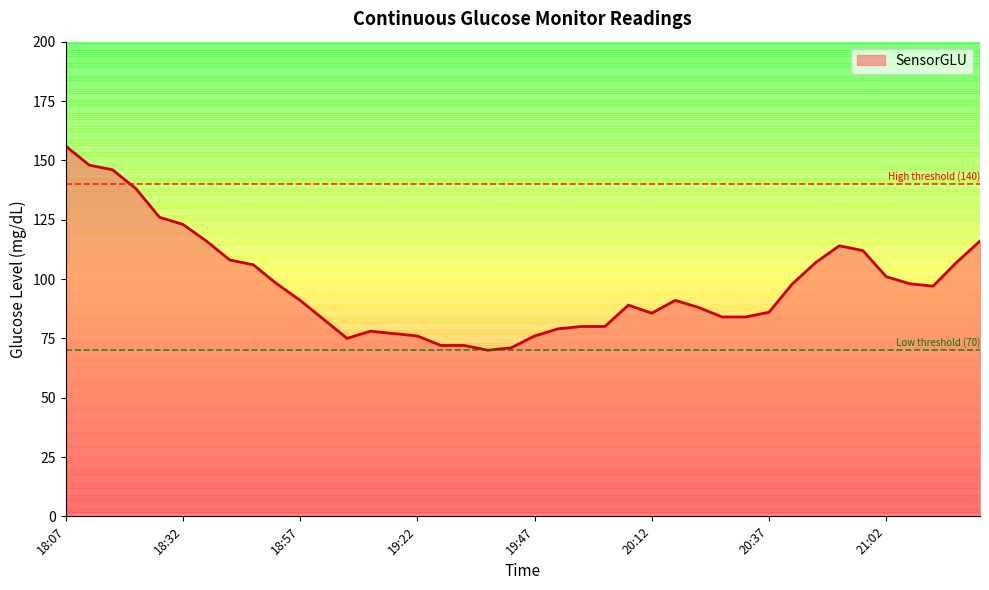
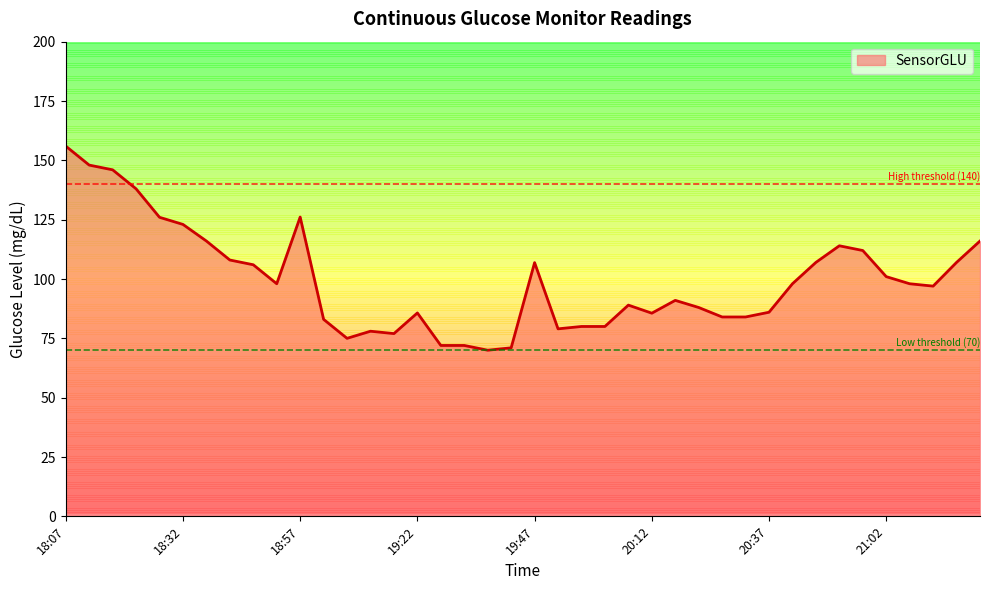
  {
    "18:07": 156,
    "18:32": 123,
-   "18:57": 91,
-   "19:22": 76,
-   "19:47": 76,
+   "18:57": 126,
+   "19:22": 86,
+   "19:47": 107,
    "20:12": 86,
    "20:37": 86,
    "21:02": 101
  }
